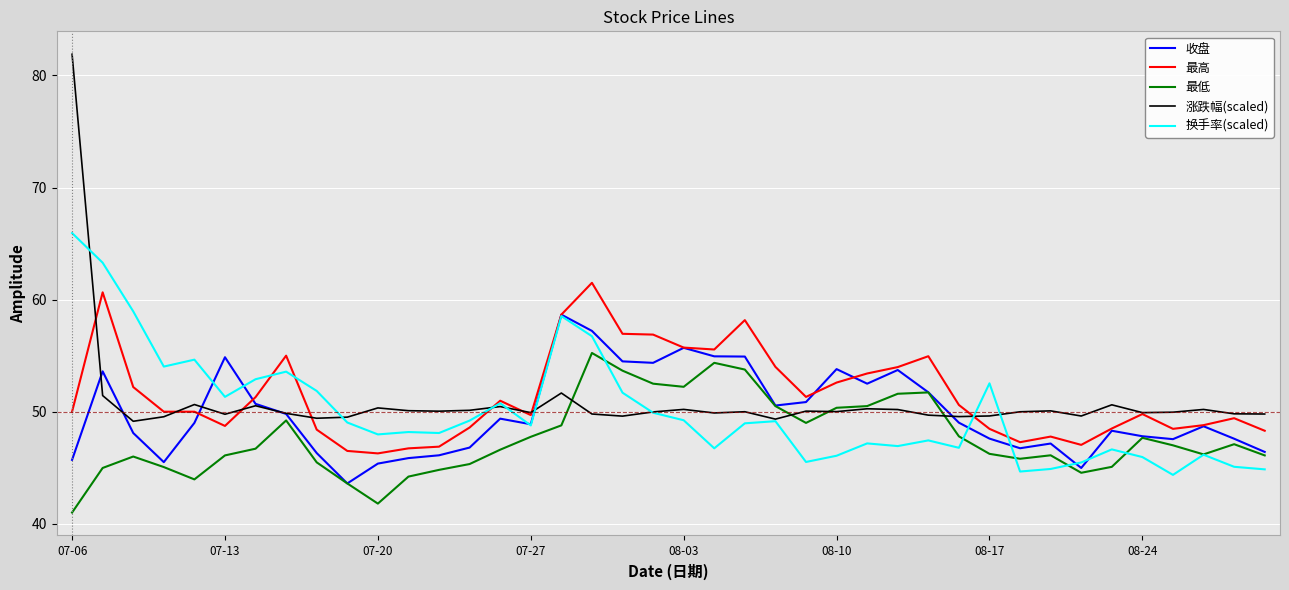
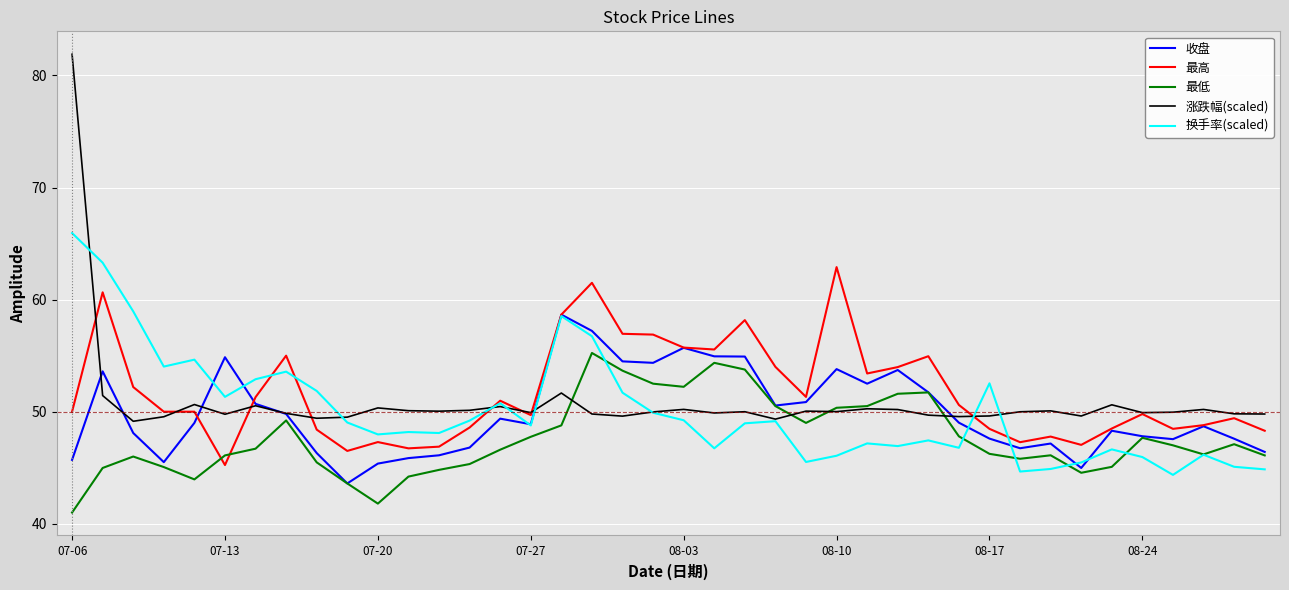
  {
    "收盘": {
      "07-06": 45.7,
      "07-13": 54.9,
      "07-20": 45.4,
      "08-10": 53.8,
      "08-17": 47.6
    },
    "最高": {
      "07-06": 50.0,
-     "07-13": 48.7,
-     "07-20": 46.3,
-     "08-10": 52.6,
+     "07-13": 45.2,
+     "07-20": 47.3,
+     "08-10": 62.9,
      "08-17": 48.5
    },
    "最低": {
      "07-06": 41.0,
      "07-13": 46.1,
      "07-20": 41.8,
      "07-27": 47.8,
      "08-03": 52.2,
      "08-10": 50.4,
      "08-17": 46.2
    },
    "涨跌幅(scaled)": {
      "07-06": 81.9,
      "07-13": 49.8,
      "07-20": 50.3,
      "08-03": 50.2,
      "08-10": 50.0,
      "08-17": 49.6
    },
    "换手率(scaled)": {
      "07-06": 65.9,
      "07-13": 51.3,
      "07-20": 48.0,
      "08-03": 49.2,
      "08-10": 46.1,
      "08-17": 52.5,
      "08-24": 46.0
    }
  }
